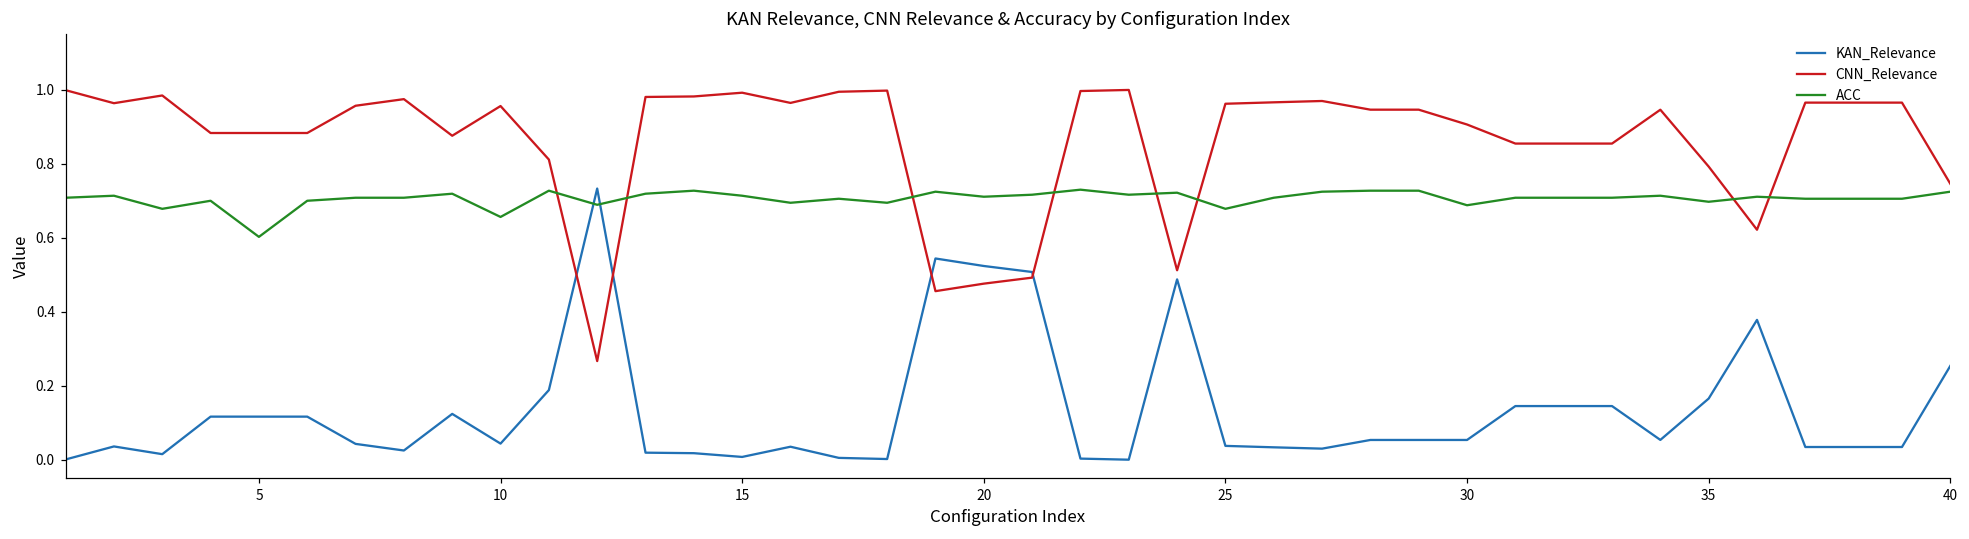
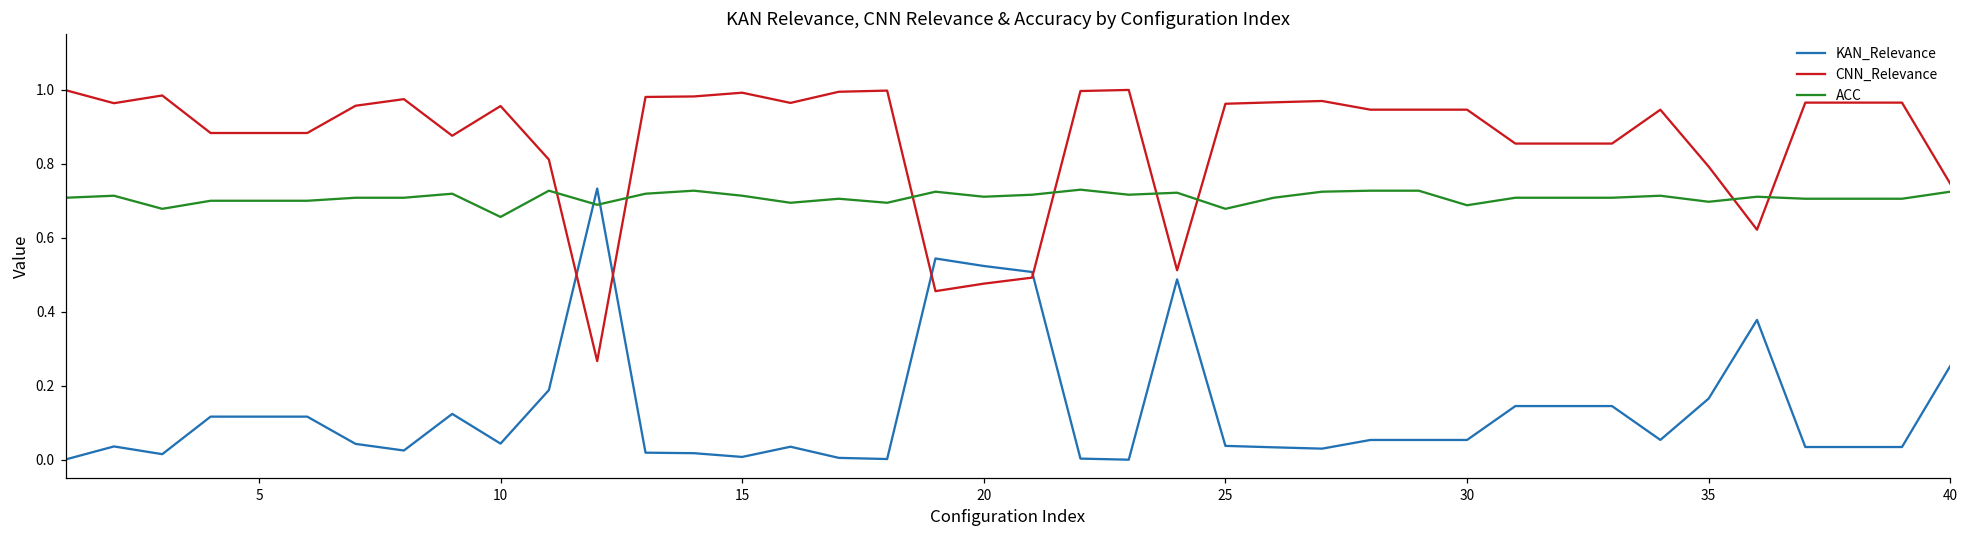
  {
    "KAN_Relevance": {
      "5": 0.12,
      "10": 0.04,
      "15": 0.01,
      "20": 0.52,
      "25": 0.04,
      "30": 0.05,
      "35": 0.17,
      "40": 0.25
    },
    "CNN_Relevance": {
      "5": 0.88,
      "10": 0.96,
      "15": 0.99,
      "20": 0.48,
      "25": 0.96,
-     "30": 0.91,
+     "30": 0.95,
      "35": 0.79,
      "40": 0.75
    },
    "ACC": {
-     "5": 0.60,
+     "5": 0.70,
      "10": 0.66,
      "15": 0.71,
      "20": 0.71,
      "25": 0.68,
      "30": 0.69,
      "35": 0.70,
      "40": 0.72
    }
  }
